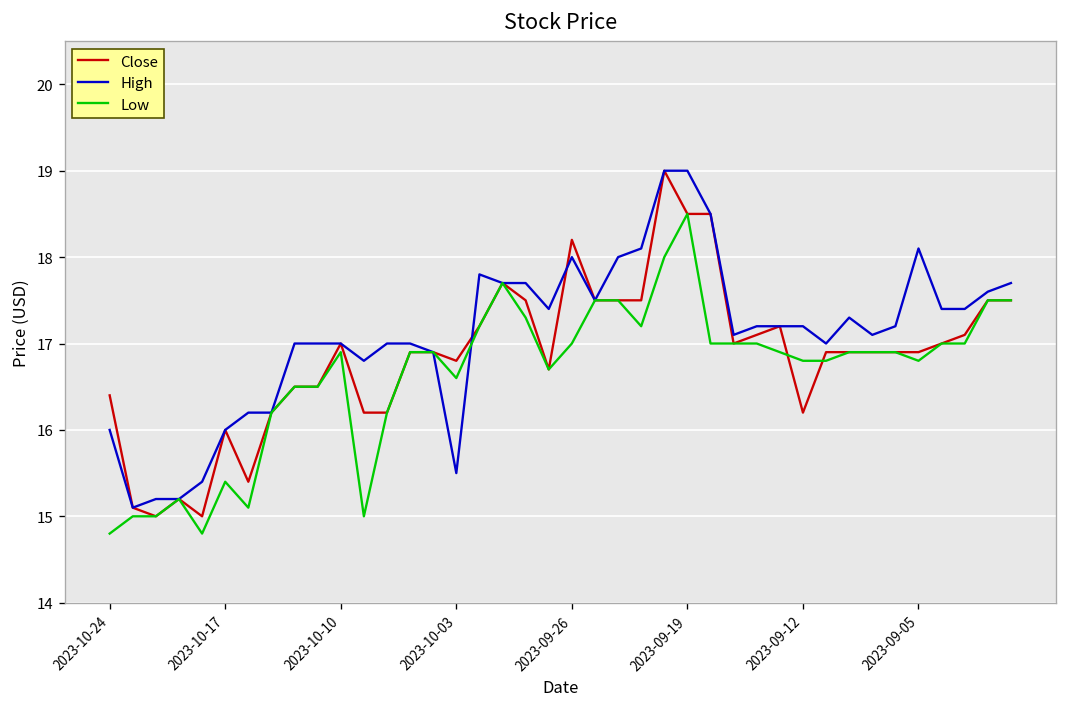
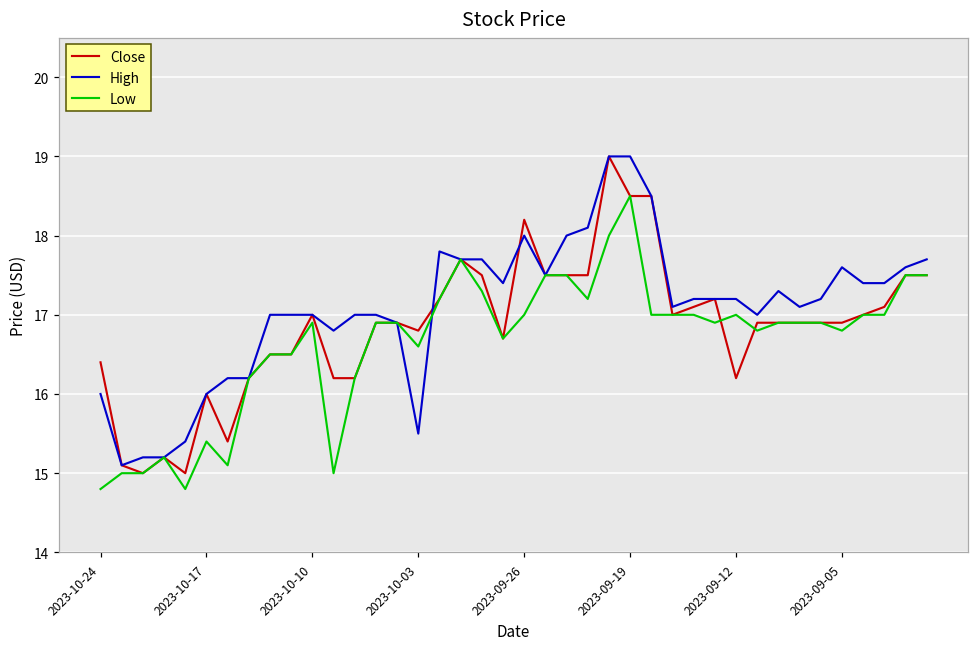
  {
    "Close": {
      "2023-10-24": 16.4,
      "2023-10-03": 16.8,
      "2023-09-26": 18.2,
      "2023-09-12": 16.2,
      "2023-09-05": 16.9
    },
    "High": {
      "2023-10-24": 16.0,
      "2023-10-03": 15.5,
      "2023-09-26": 18.0,
      "2023-09-19": 19.0,
      "2023-09-12": 17.2,
-     "2023-09-05": 18.1
+     "2023-09-05": 17.6
    },
    "Low": {
      "2023-10-24": 14.8,
      "2023-10-17": 15.4,
      "2023-10-10": 16.9,
      "2023-10-03": 16.6,
      "2023-09-26": 17.0,
-     "2023-09-12": 16.8,
+     "2023-09-12": 17.0,
      "2023-09-05": 16.8
    }
  }
